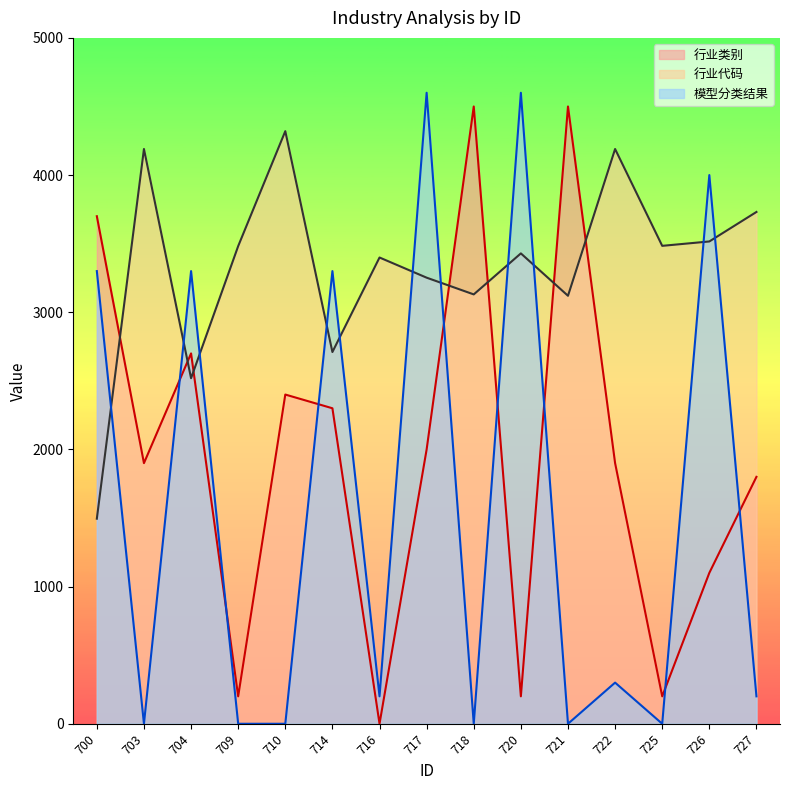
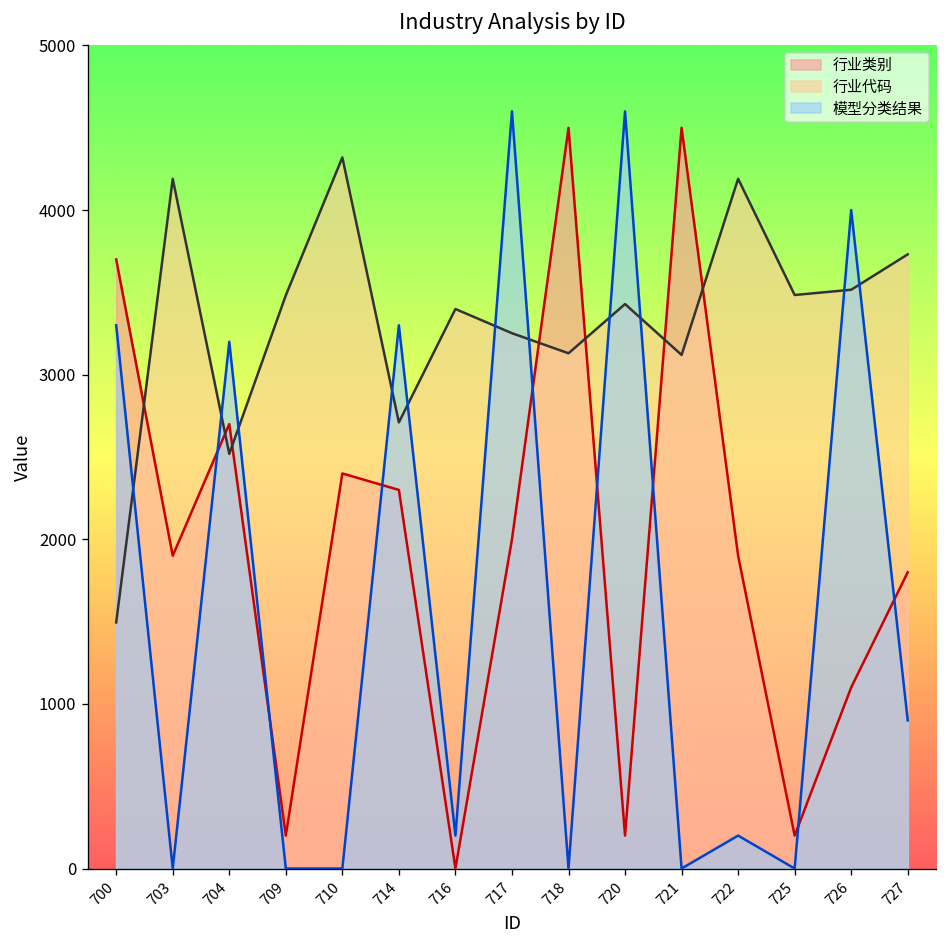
  {
    "模型分类结果": {
      "700": 3300,
      "703": 0,
-     "704": 3300,
+     "704": 3200,
      "709": 0,
      "710": 0,
      "714": 3300,
      "716": 200,
      "717": 4600,
      "718": 0,
      "720": 4600,
      "721": 0,
-     "722": 300,
+     "722": 200,
      "725": 0,
      "726": 4000,
-     "727": 200
+     "727": 900
    }
  }
